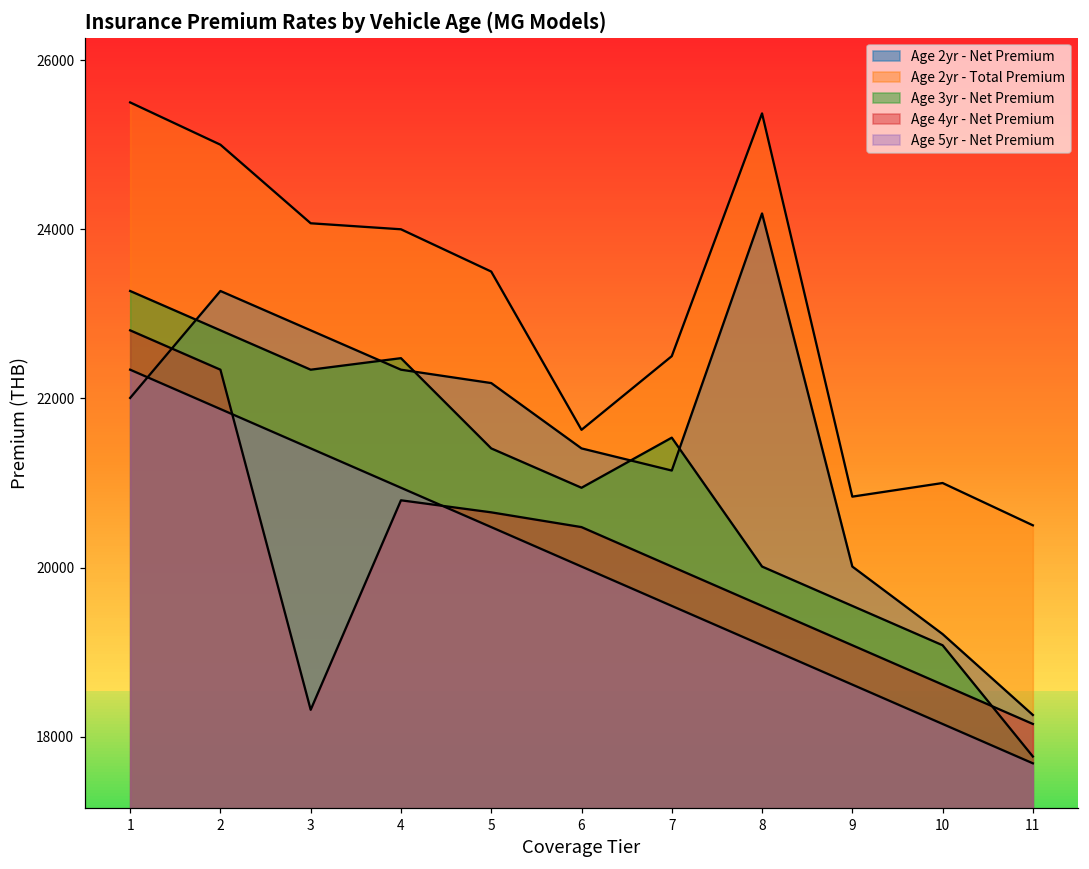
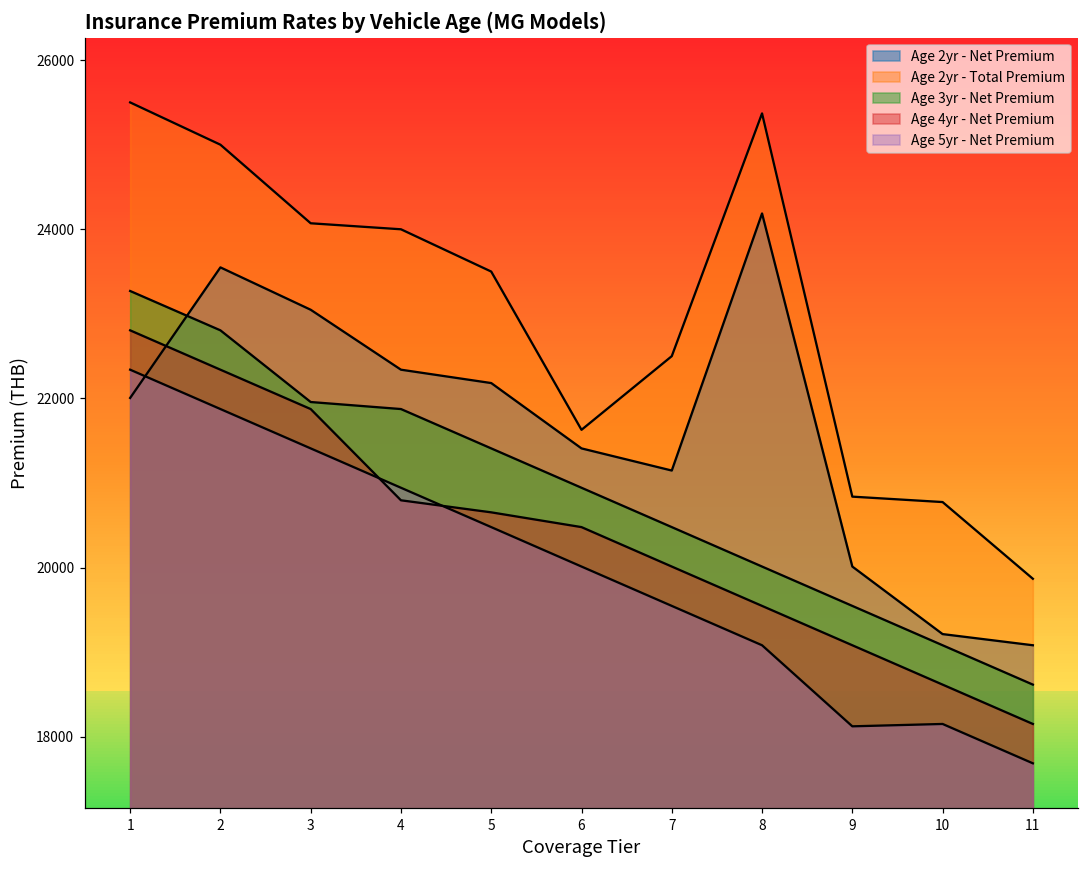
  {
    "Age 2yr - Net Premium": {
      "1": 22000,
-     "2": 23300,
-     "3": 22800,
+     "2": 23500,
+     "3": 23000,
      "4": 22300,
      "5": 22200,
      "6": 21400,
      "7": 21100,
      "8": 24200,
      "9": 20000,
      "10": 19200,
-     "11": 18300
+     "11": 19100
    },
    "Age 2yr - Total Premium": {
      "1": 25500,
      "2": 25000,
      "3": 24100,
      "4": 24000,
      "5": 23500,
      "6": 21600,
      "7": 22500,
      "8": 25400,
      "9": 20800,
-     "10": 21000,
-     "11": 20500
+     "10": 20800,
+     "11": 19900
    },
    "Age 3yr - Net Premium": {
      "1": 23300,
      "2": 22800,
-     "3": 22300,
-     "4": 22500,
+     "3": 22000,
+     "4": 21900,
      "5": 21400,
      "6": 20900,
-     "7": 21500,
+     "7": 20500,
      "8": 20000,
      "9": 19500,
      "10": 19100,
-     "11": 17800
+     "11": 18600
    },
    "Age 4yr - Net Premium": {
      "1": 22800,
      "2": 22300,
-     "3": 18300,
+     "3": 21900,
      "4": 20800,
      "5": 20700,
      "6": 20500,
      "7": 20000,
      "8": 19500,
      "9": 19100,
      "10": 18600,
      "11": 18200
    },
    "Age 5yr - Net Premium": {
      "1": 22300,
      "2": 21900,
      "3": 21400,
      "4": 20900,
      "5": 20500,
      "6": 20000,
      "7": 19500,
      "8": 19100,
-     "9": 18600,
+     "9": 18100,
      "10": 18200,
      "11": 17700
    }
  }
